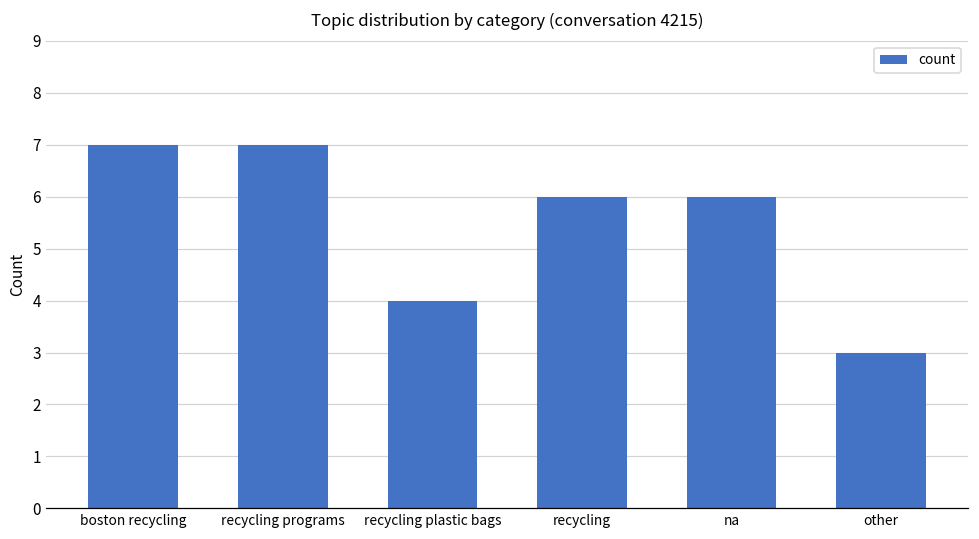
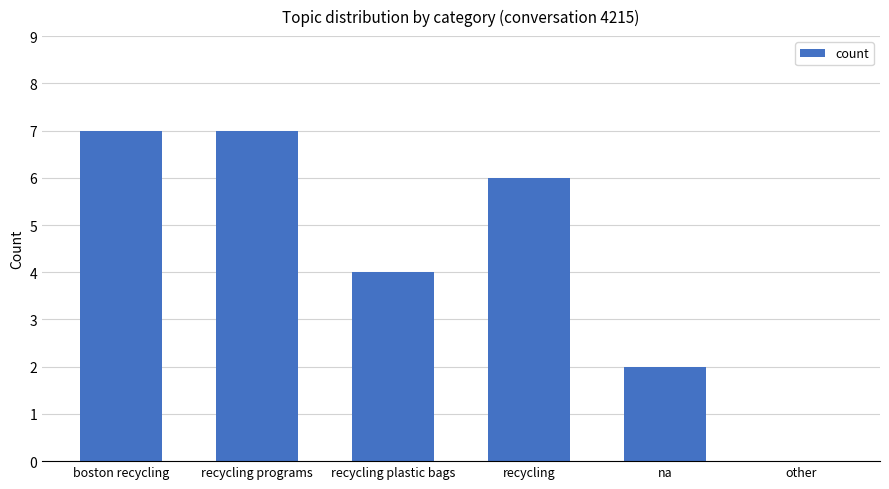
  {
    "boston recycling": 7,
    "recycling programs": 7,
    "recycling plastic bags": 4,
    "recycling": 6,
-   "na": 6,
-   "other": 3
+   "na": 2,
+   "other": 0
  }
